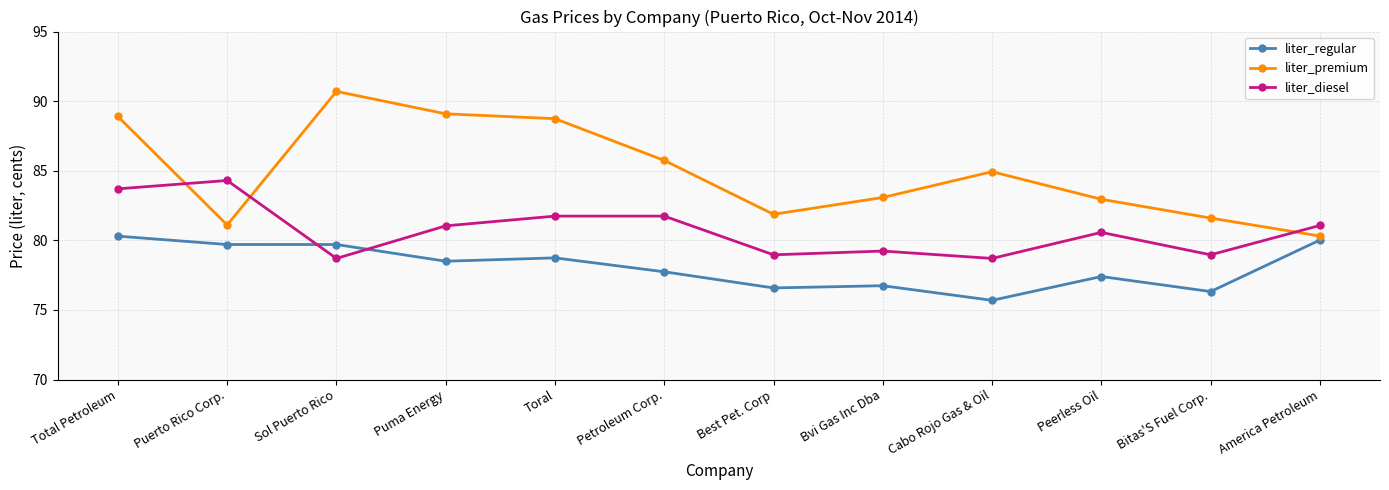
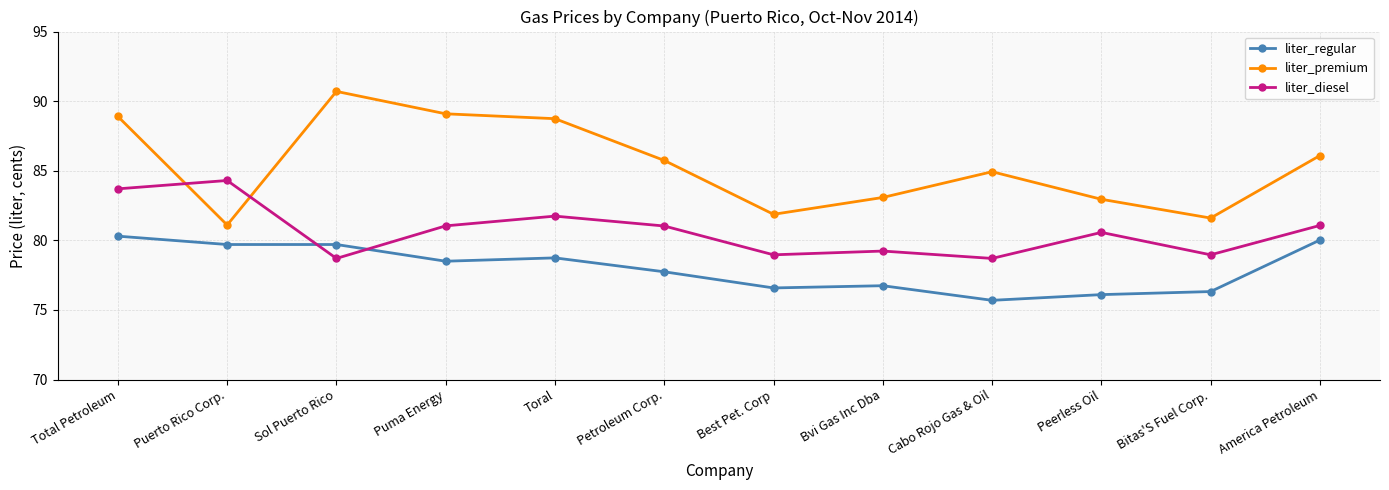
  {
    "liter_regular": {
      "Total Petroleum": 80.3,
      "Puerto Rico Corp.": 79.7,
      "Sol Puerto Rico": 79.7,
      "Puma Energy": 78.5,
      "Toral": 78.7,
      "Petroleum Corp.": 77.7,
      "Best Pet. Corp": 76.6,
      "Bvi Gas Inc Dba": 76.7,
      "Cabo Rojo Gas & Oil": 75.7,
-     "Peerless Oil": 77.4,
+     "Peerless Oil": 76.1,
      "Bitas'S Fuel Corp.": 76.3,
      "America Petroleum": 80.0
    },
    "liter_premium": {
      "Total Petroleum": 88.9,
      "Puerto Rico Corp.": 81.1,
      "Sol Puerto Rico": 90.7,
      "Puma Energy": 89.1,
      "Toral": 88.7,
      "Petroleum Corp.": 85.7,
      "Best Pet. Corp": 81.9,
      "Bvi Gas Inc Dba": 83.1,
      "Cabo Rojo Gas & Oil": 84.9,
      "Peerless Oil": 83.0,
      "Bitas'S Fuel Corp.": 81.6,
-     "America Petroleum": 80.3
+     "America Petroleum": 86.1
    },
    "liter_diesel": {
      "Total Petroleum": 83.7,
      "Puerto Rico Corp.": 84.3,
      "Sol Puerto Rico": 78.7,
      "Puma Energy": 81.0,
      "Toral": 81.7,
-     "Petroleum Corp.": 81.7,
+     "Petroleum Corp.": 81.0,
      "Best Pet. Corp": 79.0,
      "Bvi Gas Inc Dba": 79.2,
      "Cabo Rojo Gas & Oil": 78.7,
      "Peerless Oil": 80.6,
      "Bitas'S Fuel Corp.": 79.0,
      "America Petroleum": 81.1
    }
  }
